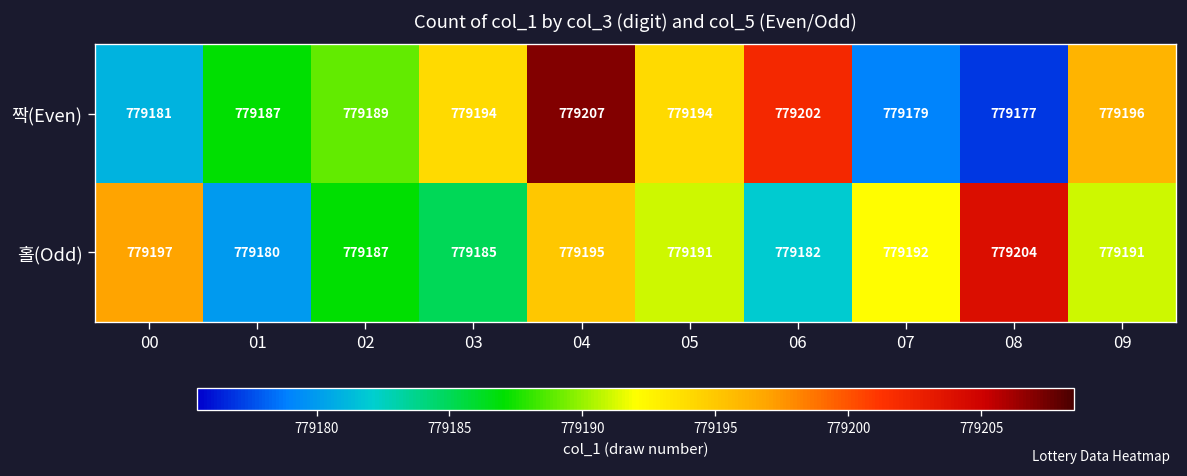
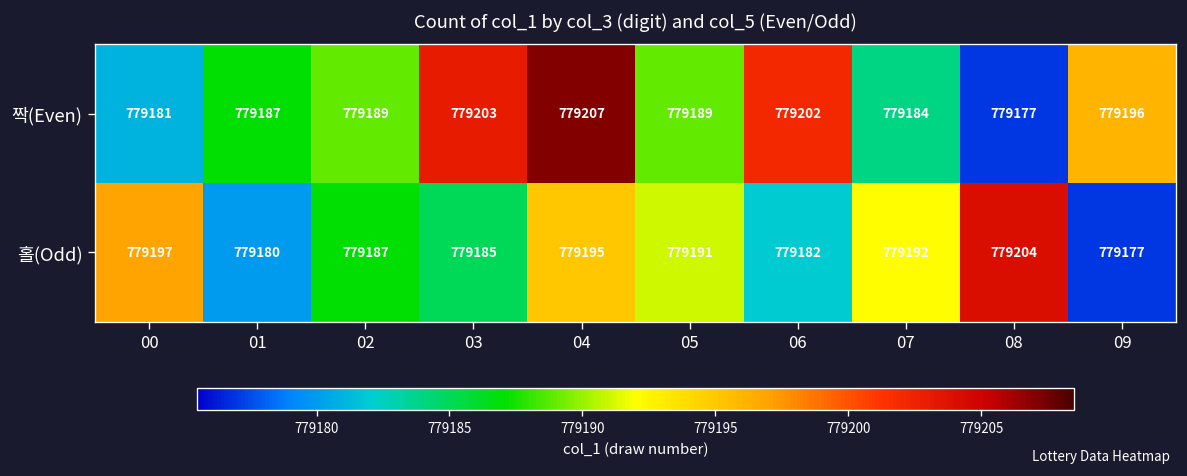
  {
    "짝(Even)": {
      "00": 779181,
      "01": 779187,
      "02": 779189,
-     "03": 779194,
+     "03": 779203,
      "04": 779207,
-     "05": 779194,
+     "05": 779189,
      "06": 779202,
-     "07": 779179,
+     "07": 779184,
      "08": 779177,
      "09": 779196
    },
    "홀(Odd)": {
      "00": 779197,
      "01": 779180,
      "02": 779187,
      "03": 779185,
      "04": 779195,
      "05": 779191,
      "06": 779182,
      "07": 779192,
      "08": 779204,
-     "09": 779191
+     "09": 779177
    }
  }
